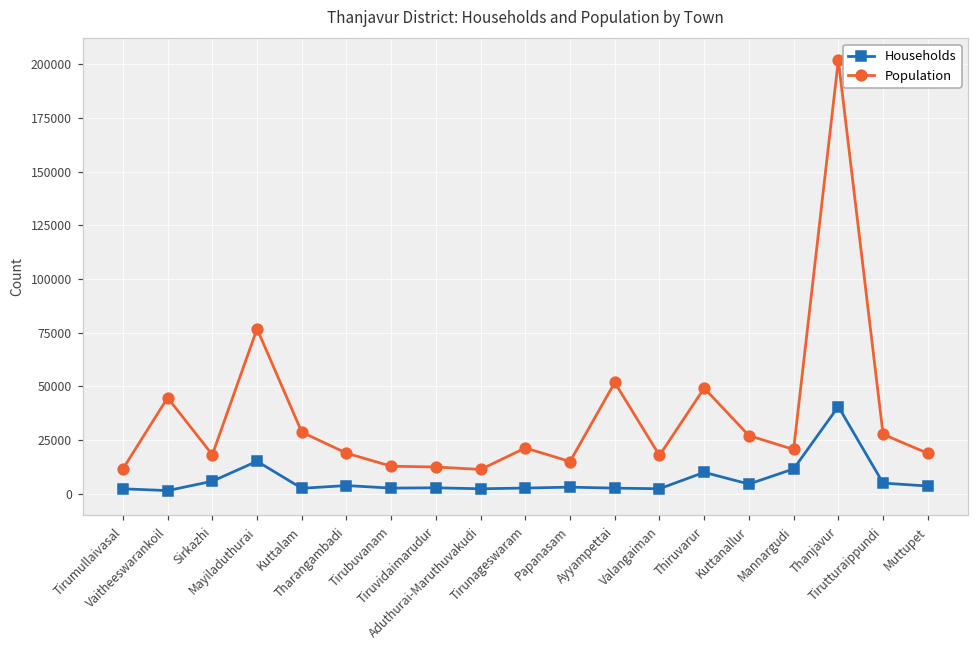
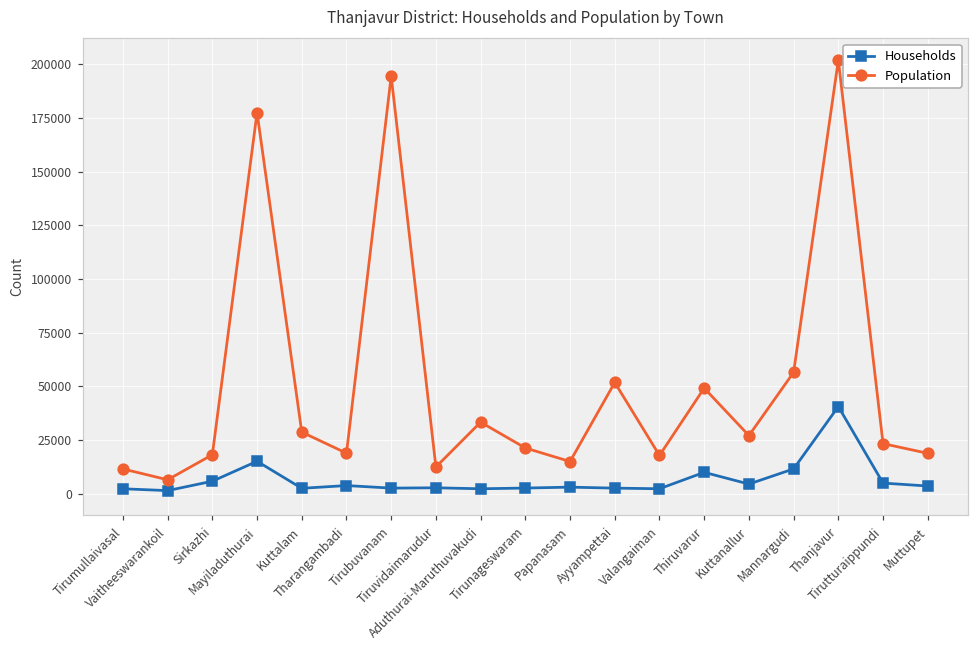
  {
    "Population": {
      "Tirumullaivasal": 12000,
-     "Vaitheeswarankoil": 45000,
+     "Vaitheeswarankoil": 6000,
      "Sirkazhi": 18000,
-     "Mayiladuthurai": 77000,
+     "Mayiladuthurai": 178000,
      "Kuttalam": 29000,
      "Tharangambadi": 19000,
-     "Tirubuvanam": 13000,
+     "Tirubuvanam": 195000,
      "Tiruvidaimarudur": 12000,
-     "Aduthurai-Maruthuvakudi": 11000,
+     "Aduthurai-Maruthuvakudi": 33000,
      "Tirunageswaram": 21000,
      "Papanasam": 15000,
      "Ayyampettai": 52000,
      "Valangaiman": 18000,
      "Thiruvarur": 49000,
      "Kuttanallur": 27000,
-     "Mannargudi": 21000,
+     "Mannargudi": 57000,
      "Thanjavur": 202000,
-     "Tirutturaippundi": 28000,
+     "Tirutturaippundi": 23000,
      "Muttupet": 19000
    }
  }
